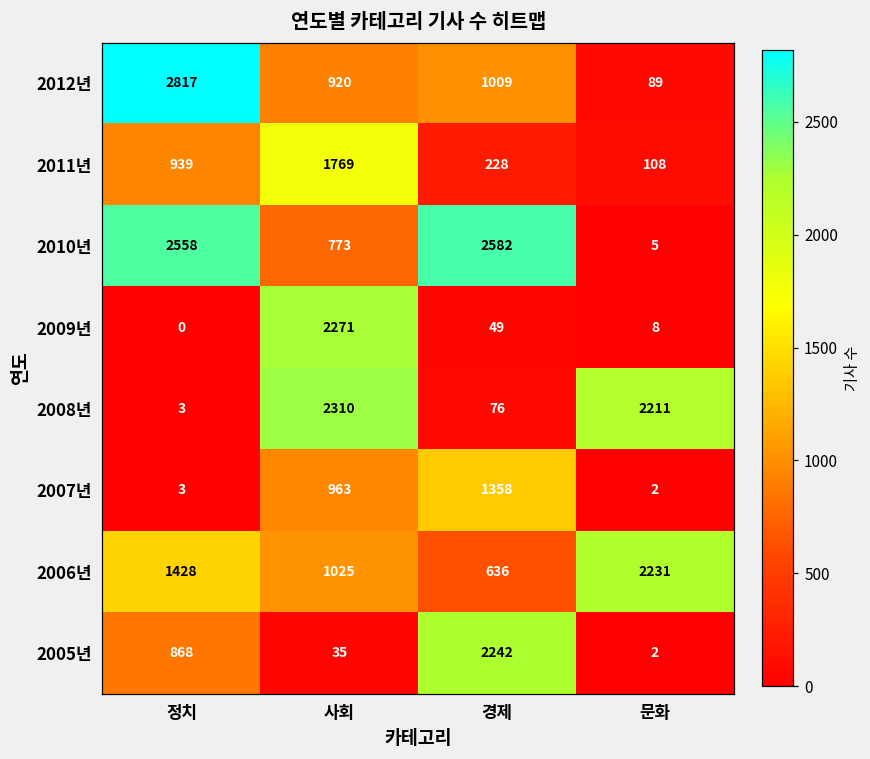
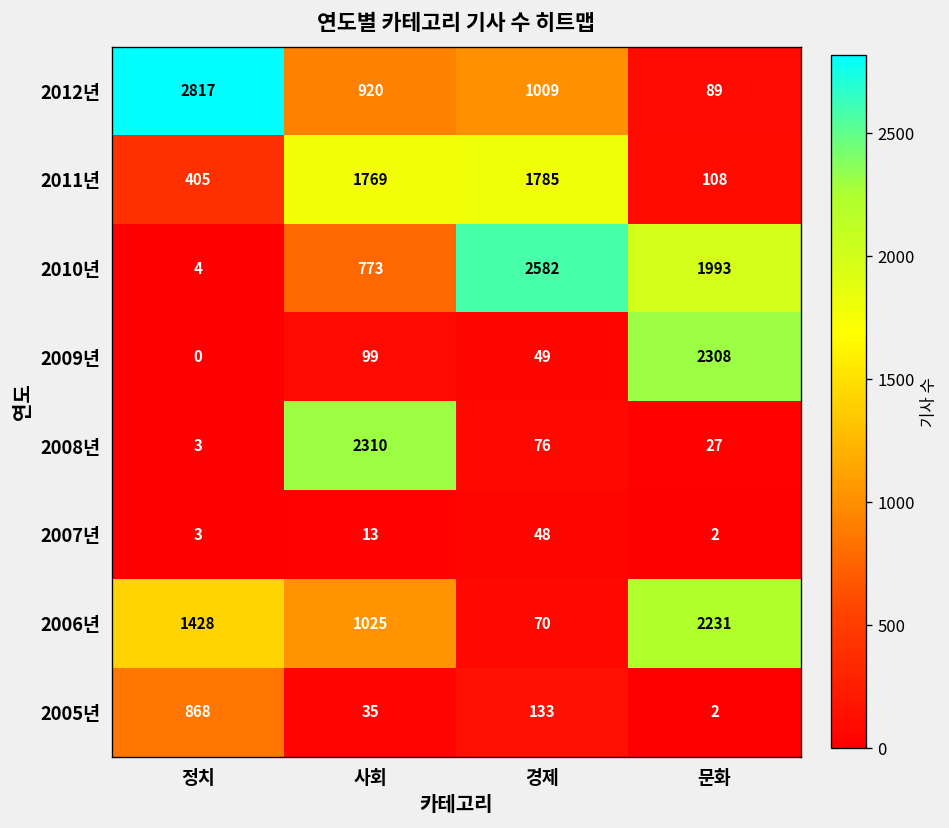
  {
    "2012년": {
      "정치": 2817,
      "사회": 920,
      "경제": 1009,
      "문화": 89
    },
    "2011년": {
-     "정치": 939,
+     "정치": 405,
      "사회": 1769,
-     "경제": 228,
+     "경제": 1785,
      "문화": 108
    },
    "2010년": {
-     "정치": 2558,
+     "정치": 4,
      "사회": 773,
      "경제": 2582,
-     "문화": 5
+     "문화": 1993
    },
    "2009년": {
      "정치": 0,
-     "사회": 2271,
+     "사회": 99,
      "경제": 49,
-     "문화": 8
+     "문화": 2308
    },
    "2008년": {
      "정치": 3,
      "사회": 2310,
      "경제": 76,
-     "문화": 2211
+     "문화": 27
    },
    "2007년": {
      "정치": 3,
-     "사회": 963,
-     "경제": 1358,
+     "사회": 13,
+     "경제": 48,
      "문화": 2
    },
    "2006년": {
      "정치": 1428,
      "사회": 1025,
-     "경제": 636,
+     "경제": 70,
      "문화": 2231
    },
    "2005년": {
      "정치": 868,
      "사회": 35,
-     "경제": 2242,
+     "경제": 133,
      "문화": 2
    }
  }
